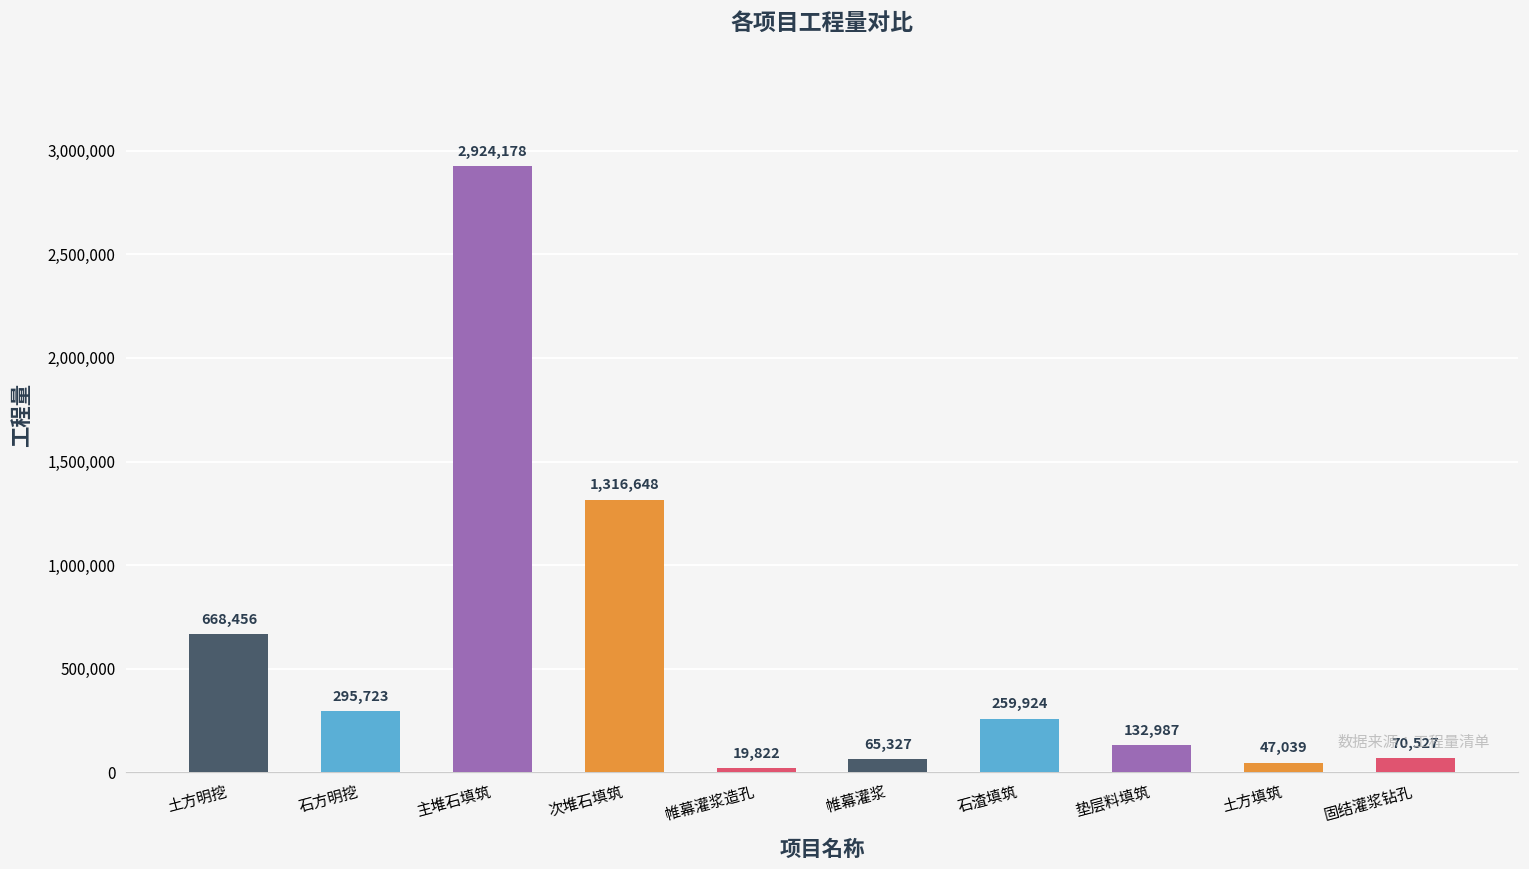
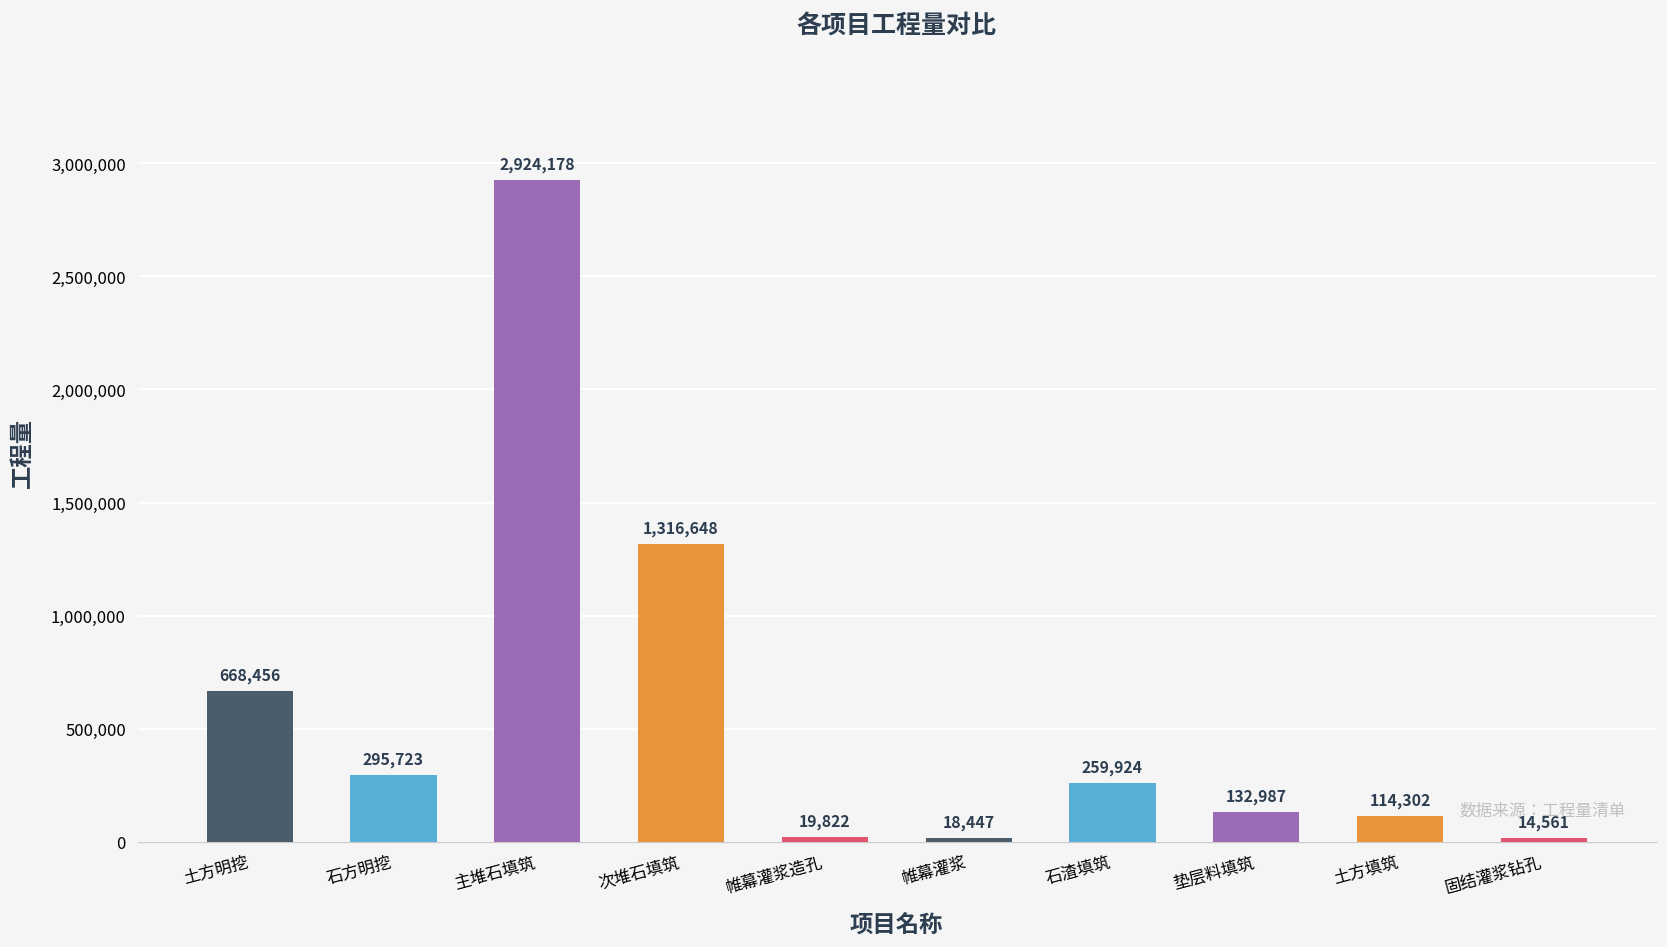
  {
    "土方明挖": "668,456",
    "石方明挖": "295,723",
    "主堆石填筑": "2,924,178",
    "次堆石填筑": "1,316,648",
    "帷幕灌浆造孔": "19,822",
-   "帷幕灌浆": "65,327",
+   "帷幕灌浆": "18,447",
    "石渣填筑": "259,924",
    "垫层料填筑": "132,987",
-   "土方填筑": "47,039",
-   "固结灌浆钻孔": "70,527"
+   "土方填筑": "114,302",
+   "固结灌浆钻孔": "14,561"
  }
